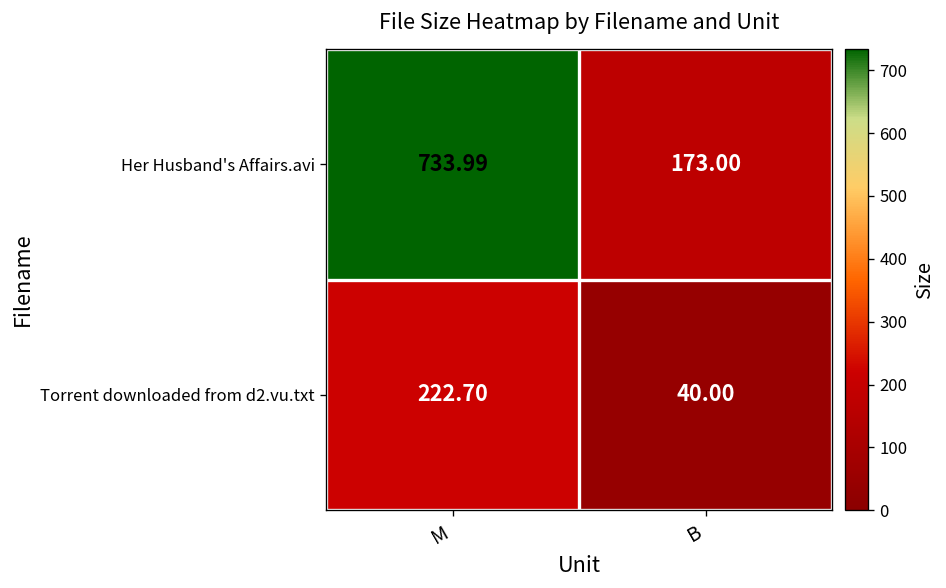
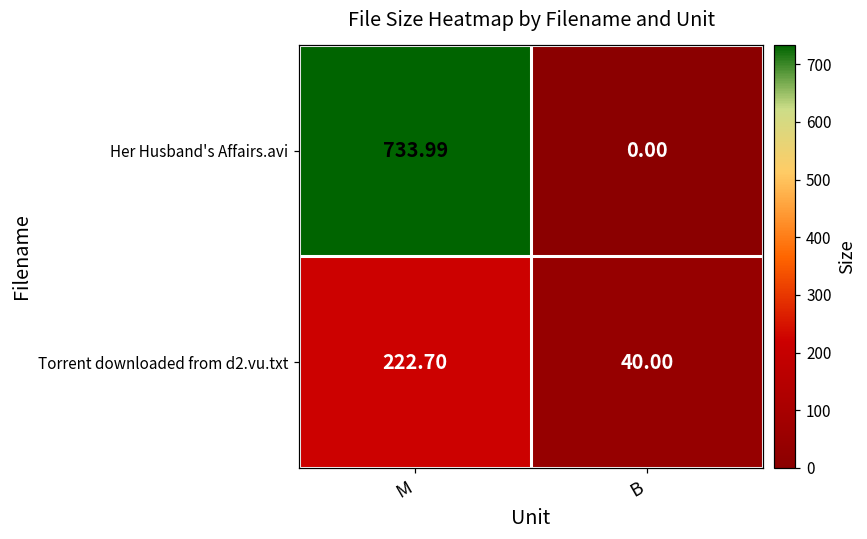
  {
    "Her Husband's Affairs.avi": {
      "M": 733.99,
-     "B": 173.00
+     "B": 0.00
    },
    "Torrent downloaded from d2.vu.txt": {
      "M": 222.70,
      "B": 40.00
    }
  }
